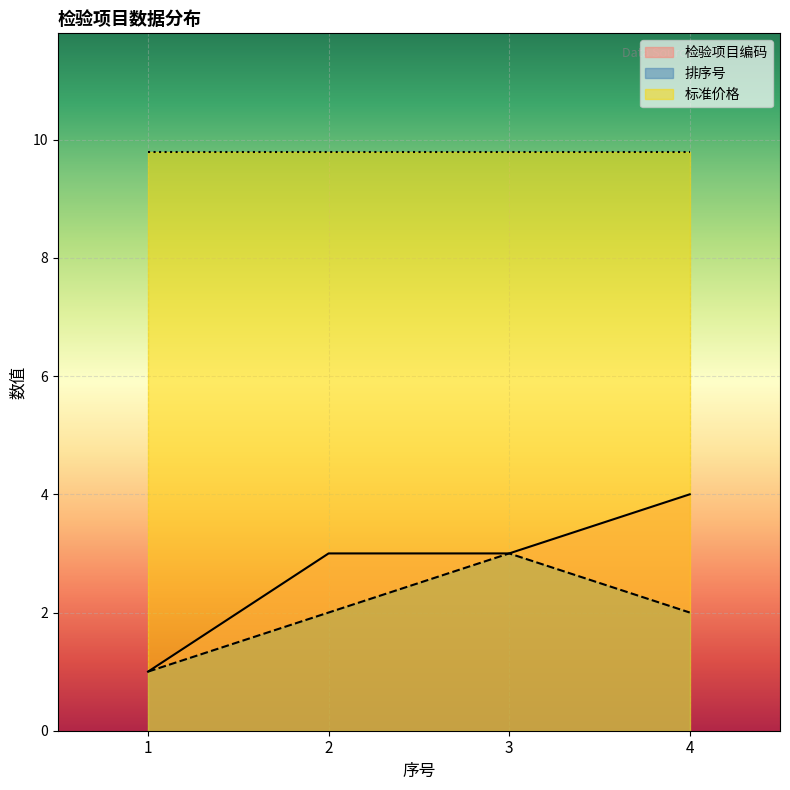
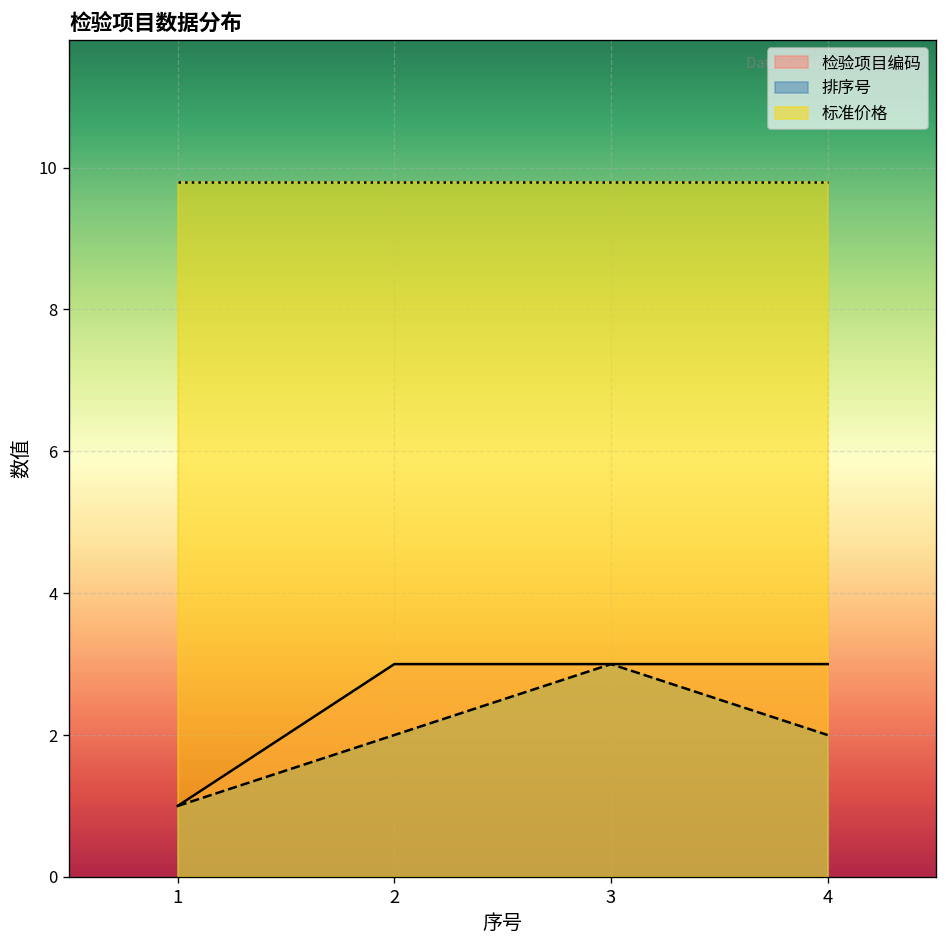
  {
    "检验项目编码": {
      "2": 3,
-     "4": 4
+     "4": 3
    },
    "排序号": {
      "2": 2,
      "4": 2
    },
    "标准价格": {
      "1": 9.8,
      "2": 9.8,
      "3": 9.8,
      "4": 9.8
    }
  }
